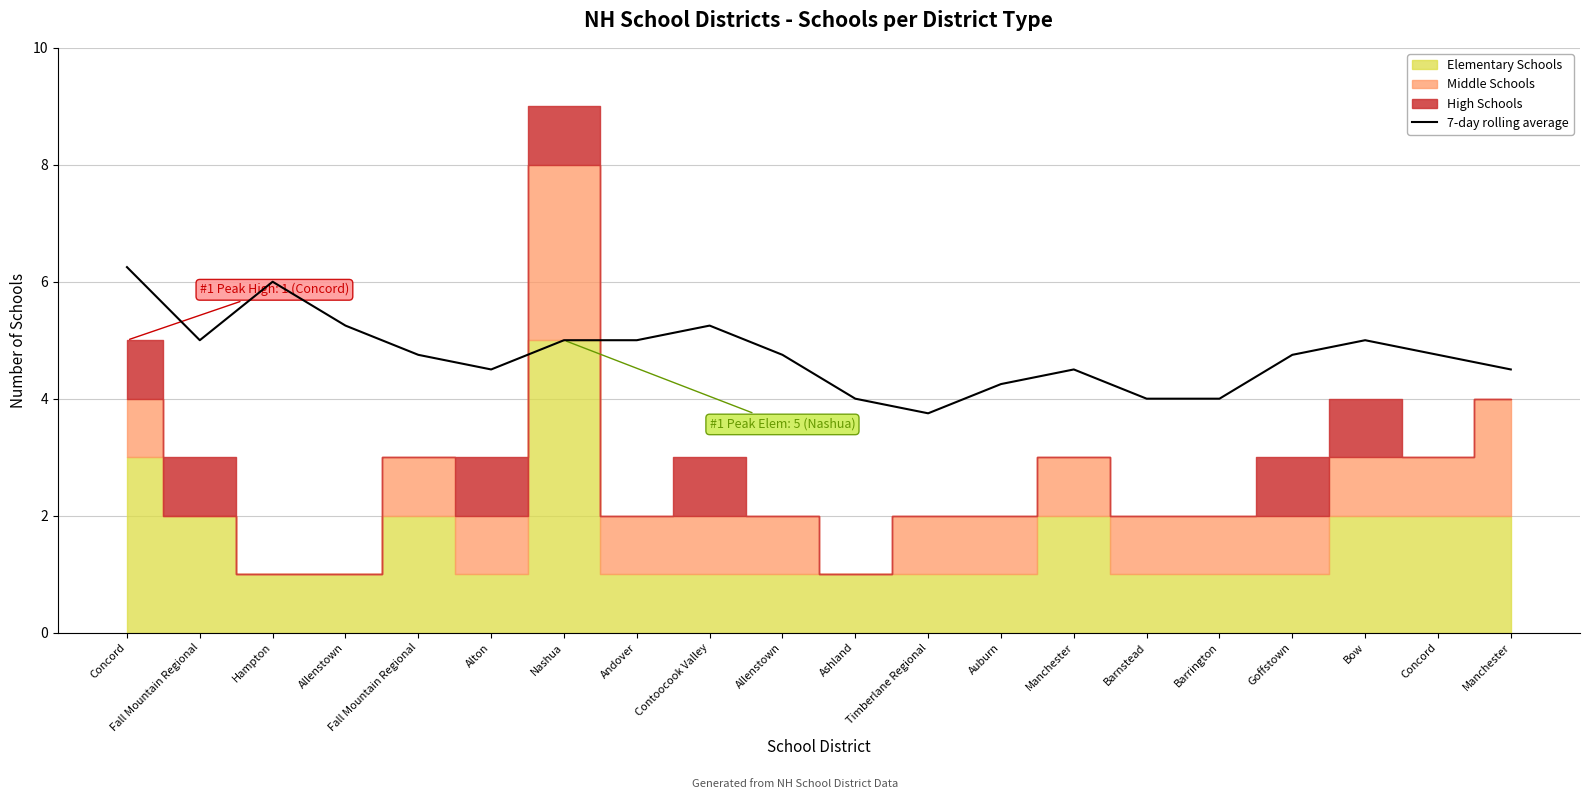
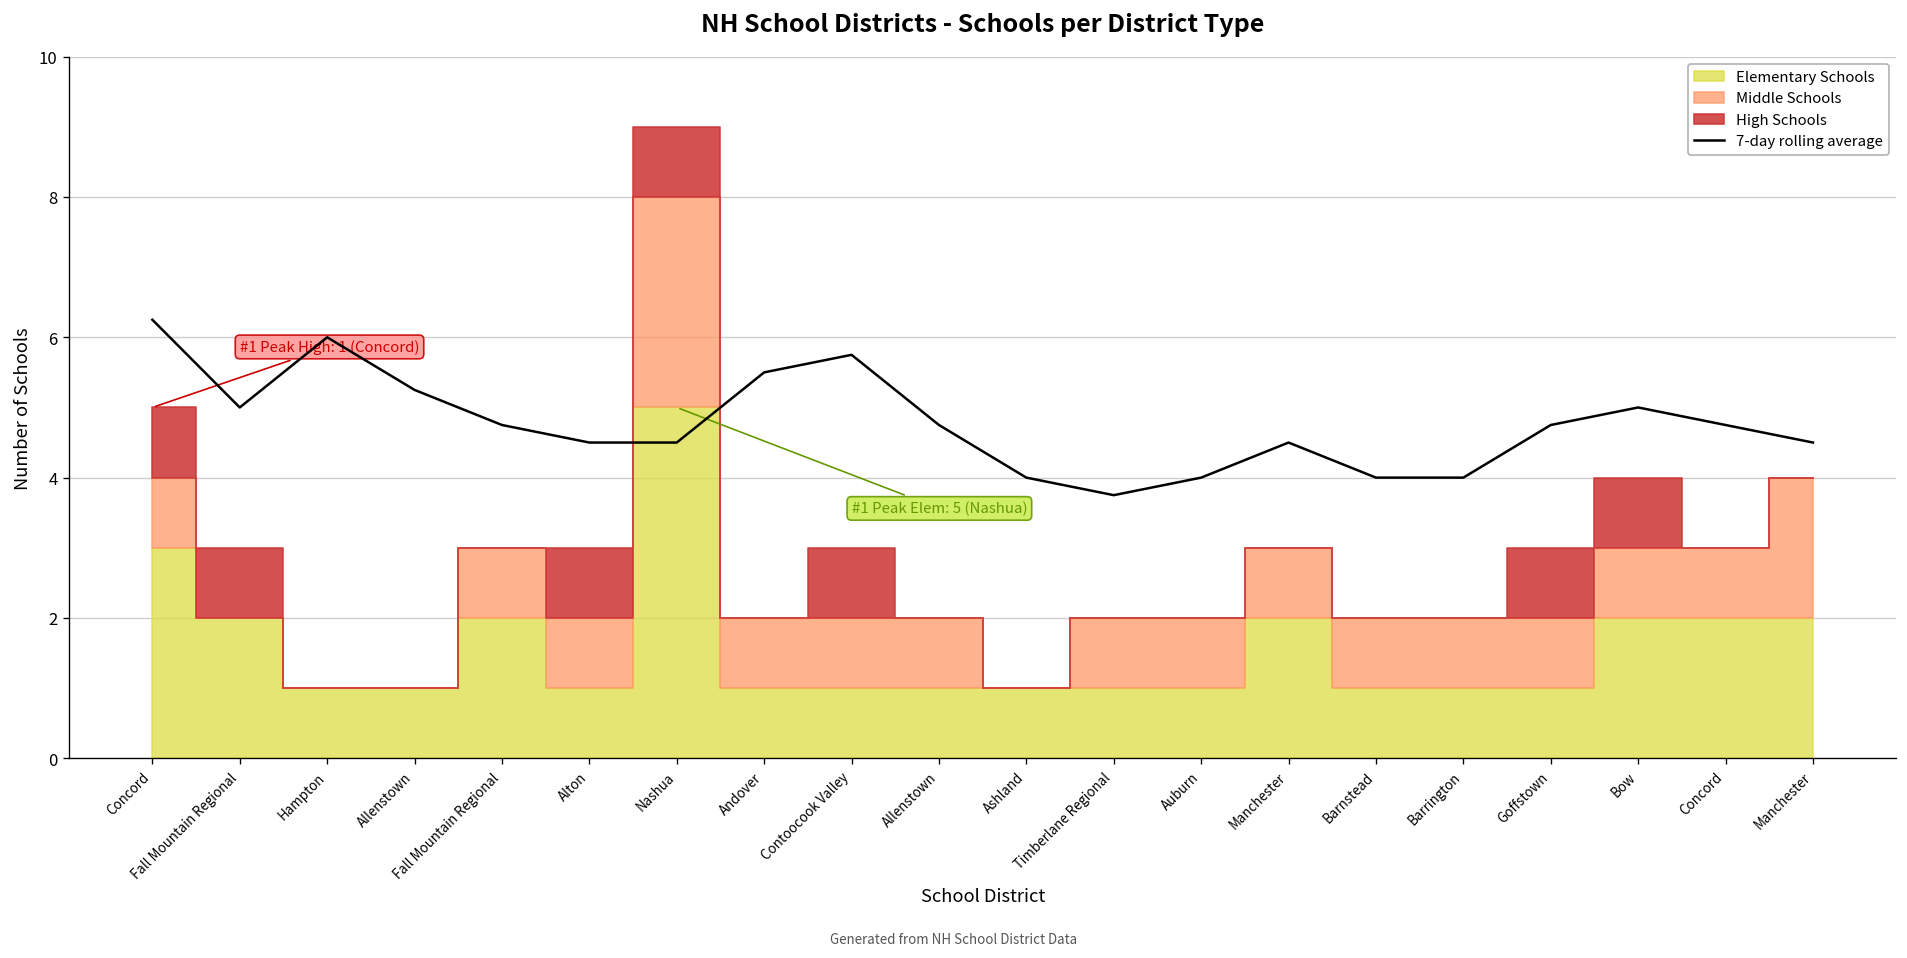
  {
    "7-day rolling average": {
      "Alton": 4.5,
-     "Nashua": 5.0,
-     "Andover": 5.0,
-     "Contoocook Valley": 5.3,
+     "Nashua": 4.5,
+     "Andover": 5.5,
+     "Contoocook Valley": 5.8,
      "Timberlane Regional": 3.8,
-     "Auburn": 4.3,
+     "Auburn": 4.0,
      "Barnstead": 4.0,
      "Barrington": 4.0,
      "Goffstown": 4.8,
      "Bow": 5.0
    }
  }
